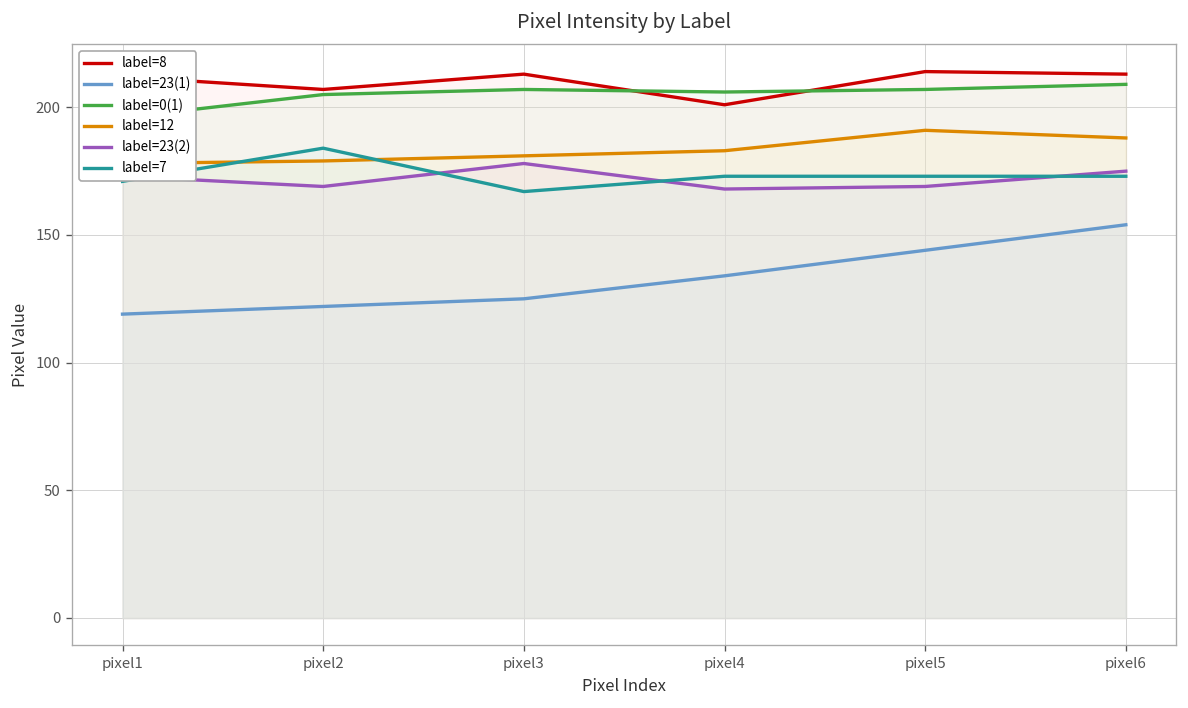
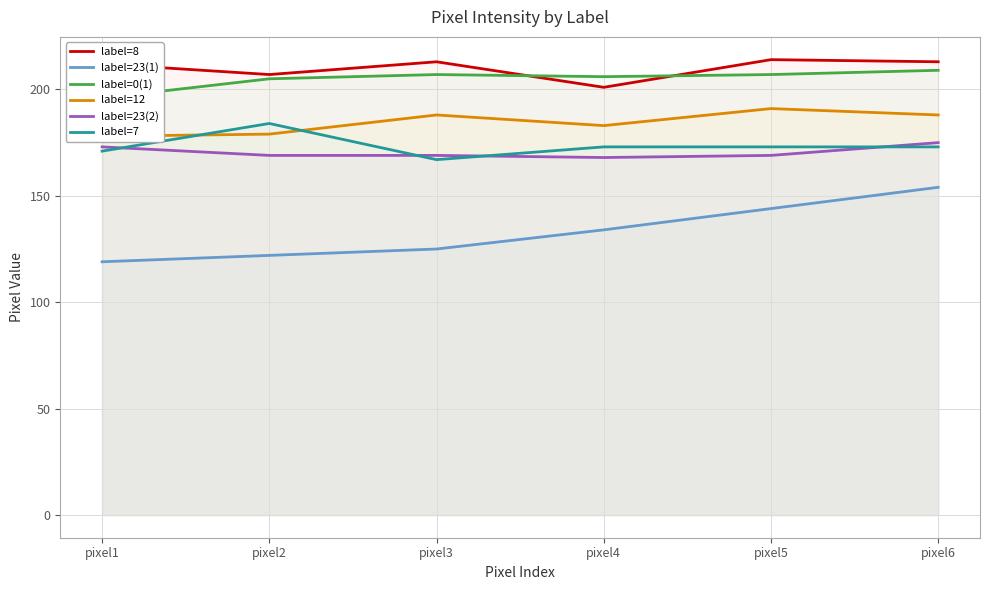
  {
    "label=8": {
      "pixel2": 207,
      "pixel3": 213,
      "pixel4": 201,
      "pixel5": 214,
      "pixel6": 213
    },
    "label=23(1)": {
      "pixel1": 119,
      "pixel2": 122,
      "pixel3": 125,
      "pixel4": 134,
      "pixel5": 144,
      "pixel6": 154
    },
    "label=0(1)": {
      "pixel2": 205,
      "pixel3": 207,
      "pixel4": 206,
      "pixel5": 207,
      "pixel6": 209
    },
    "label=12": {
      "pixel2": 179,
-     "pixel3": 181,
+     "pixel3": 188,
      "pixel4": 183,
      "pixel5": 191,
      "pixel6": 188
    },
    "label=23(2)": {
      "pixel1": 173,
      "pixel2": 169,
-     "pixel3": 178,
+     "pixel3": 169,
      "pixel4": 168,
      "pixel5": 169,
      "pixel6": 175
    },
    "label=7": {
      "pixel1": 171,
      "pixel2": 184,
      "pixel3": 167,
      "pixel4": 173,
      "pixel5": 173,
      "pixel6": 173
    }
  }
